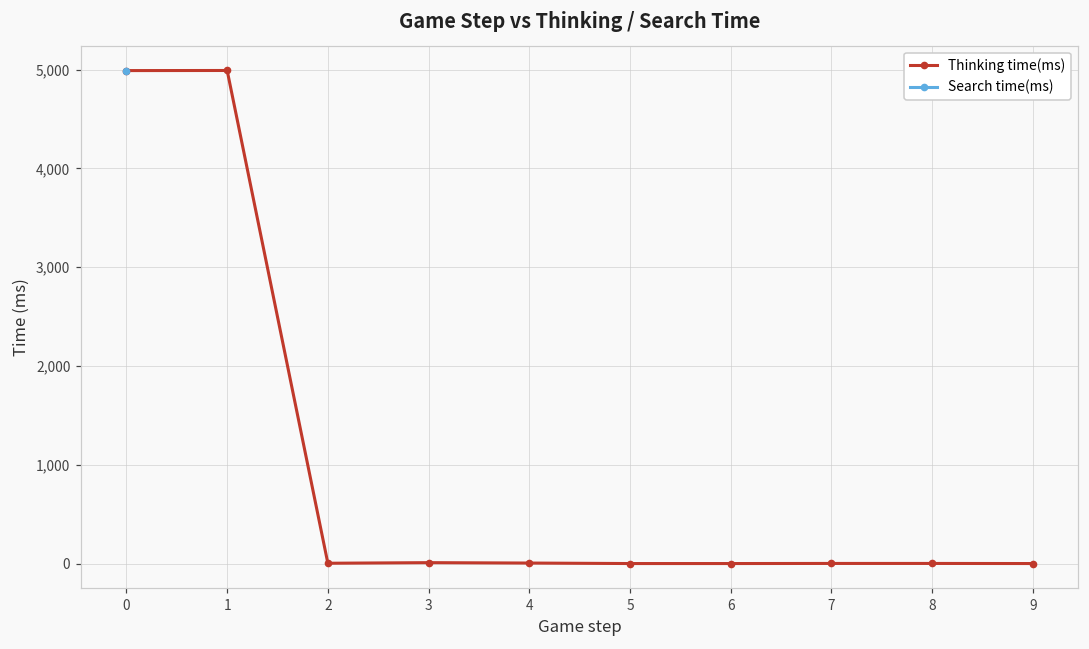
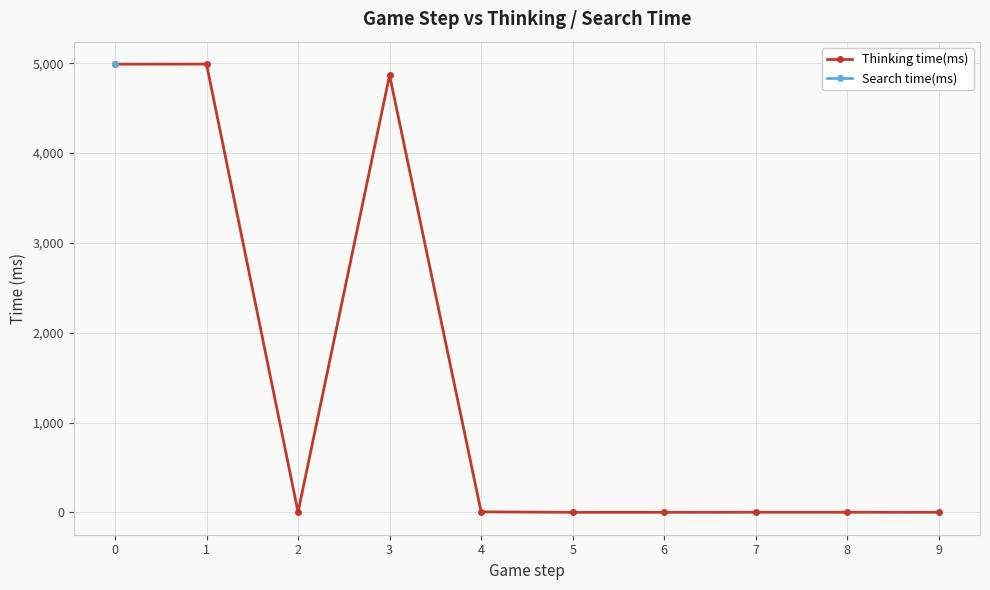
  {
    "Thinking time(ms)": {
      "1": "5,000",
      "2": "0",
-     "3": "0",
+     "3": "4,900",
      "4": "0",
      "5": "0",
      "6": "0",
      "7": "0",
      "8": "0",
      "9": "0"
    }
  }
